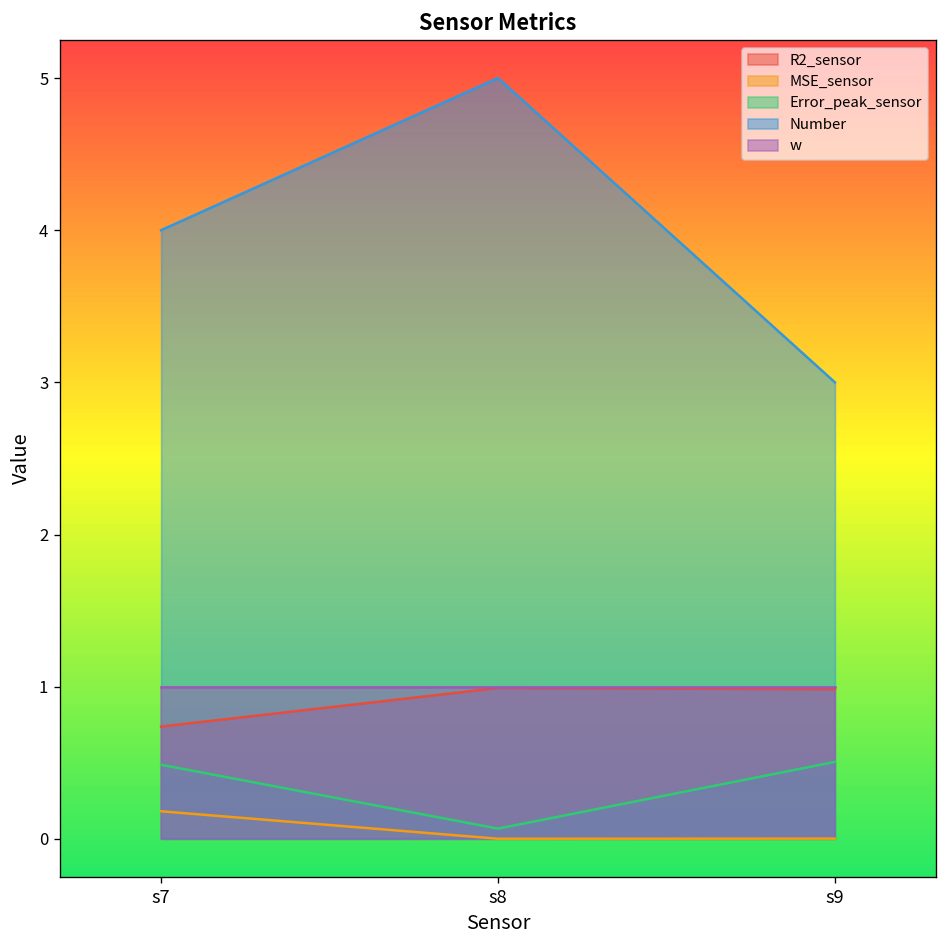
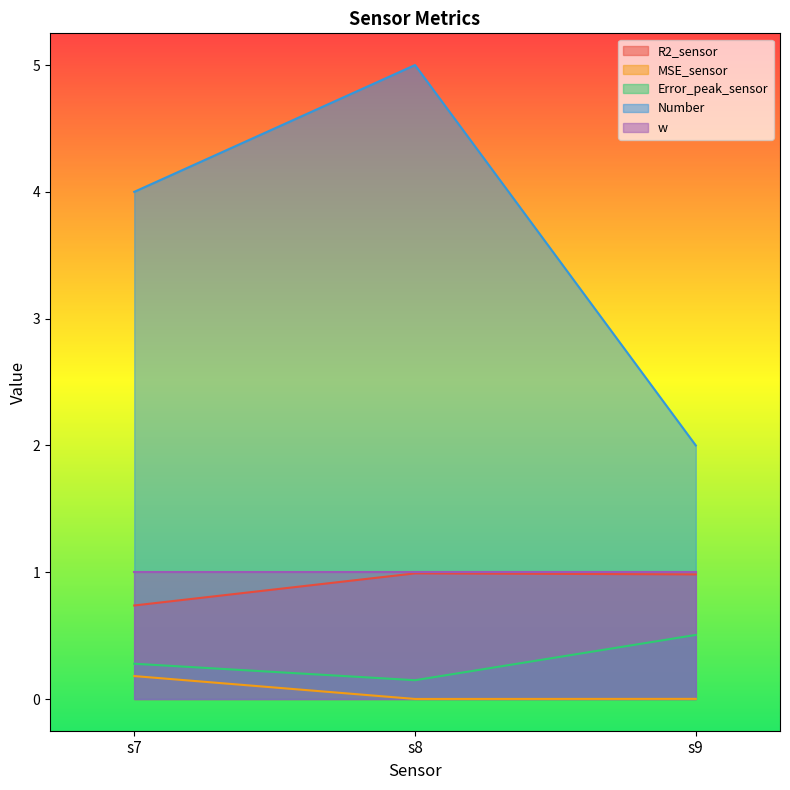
  {
    "R2_sensor": {
      "s7": 0.74
    },
    "MSE_sensor": {
      "s7": 0.18,
      "s8": 0.00,
      "s9": 0.00
    },
    "Error_peak_sensor": {
-     "s7": 0.49,
-     "s8": 0.07,
+     "s7": 0.28,
+     "s8": 0.15,
      "s9": 0.51
    },
    "Number": {
      "s7": 4,
      "s8": 5,
-     "s9": 3
+     "s9": 2
    },
    "w": {
      "s7": 1.00
    }
  }
